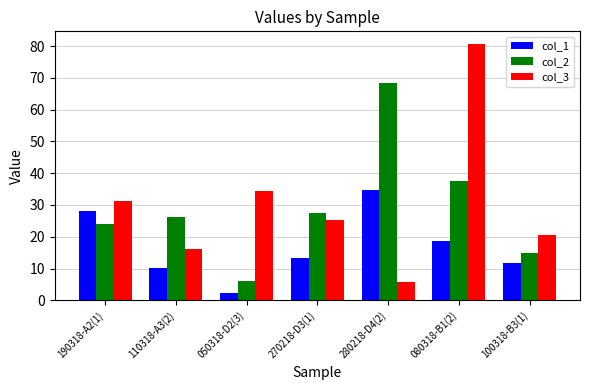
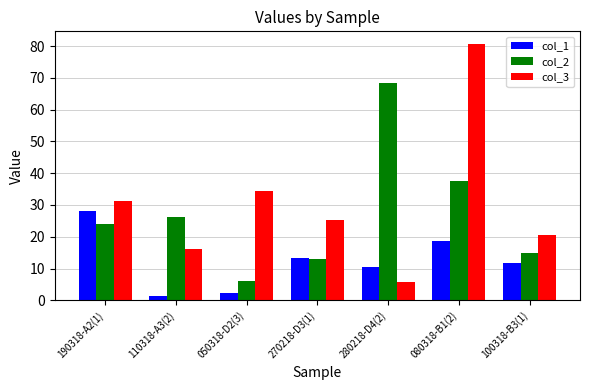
  {
    "col_1": {
      "190318-A2(1)": 28,
-     "110318-A3(2)": 10,
+     "110318-A3(2)": 1,
      "050318-D2(3)": 2,
      "270218-D3(1)": 13,
-     "280218-D4(2)": 35,
+     "280218-D4(2)": 10,
      "080318-B1(2)": 19,
      "100318-B3(1)": 12
    },
    "col_2": {
      "190318-A2(1)": 24,
      "110318-A3(2)": 26,
      "050318-D2(3)": 6,
-     "270218-D3(1)": 28,
+     "270218-D3(1)": 13,
      "280218-D4(2)": 69,
      "080318-B1(2)": 38,
      "100318-B3(1)": 15
    },
    "col_3": {
      "190318-A2(1)": 31,
      "110318-A3(2)": 16,
      "050318-D2(3)": 34,
      "270218-D3(1)": 25,
      "280218-D4(2)": 6,
      "080318-B1(2)": 81,
      "100318-B3(1)": 20
    }
  }
